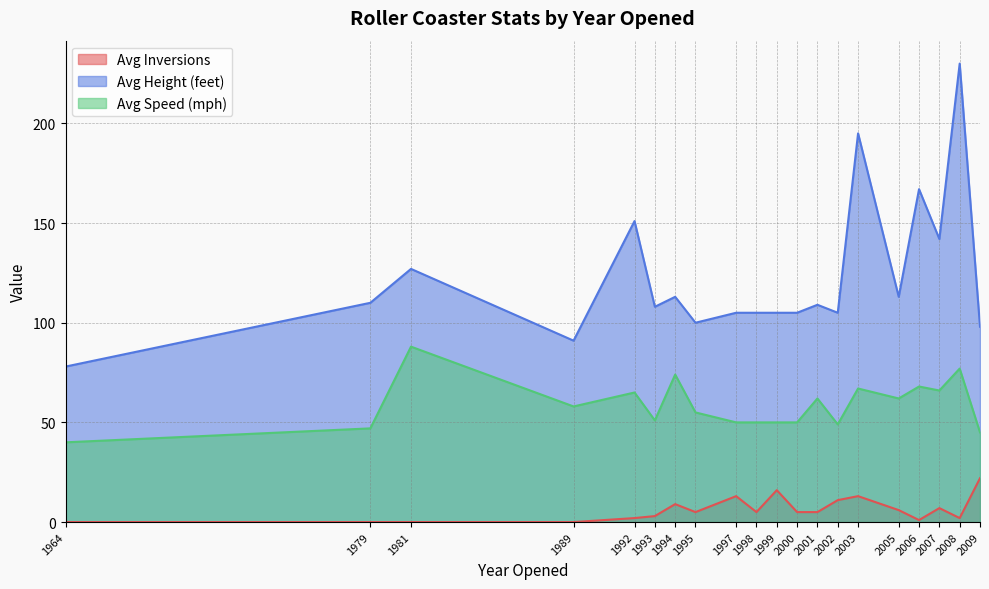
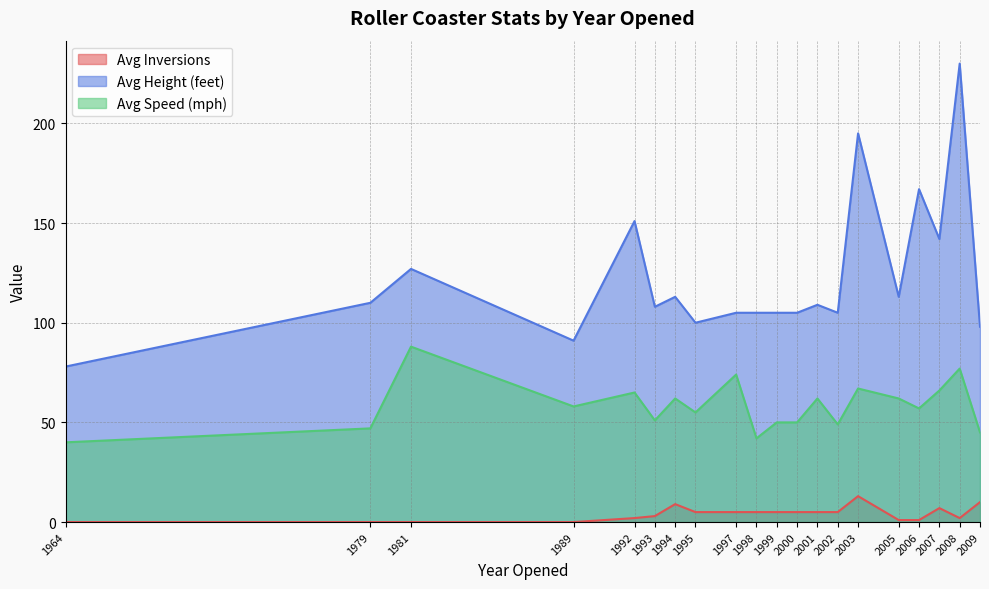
  {
    "Avg Inversions": {
      "1964": 0,
      "1979": 0,
      "1981": 0,
      "1989": 0,
      "1992": 2,
      "1993": 3,
      "1994": 9,
      "1995": 5,
-     "1997": 13,
+     "1997": 5,
      "1998": 5,
-     "1999": 16,
+     "1999": 5,
      "2000": 5,
      "2001": 5,
-     "2002": 11,
+     "2002": 5,
      "2003": 13,
-     "2005": 6,
+     "2005": 1,
      "2006": 1,
      "2007": 7,
      "2008": 2,
-     "2009": 22
+     "2009": 10
    },
    "Avg Height (feet)": {
      "1964": 78,
      "1979": 110,
      "1981": 127,
      "1989": 91,
      "1992": 151,
      "1993": 108,
      "1994": 113,
      "1995": 100,
      "1997": 105,
      "1998": 105,
      "1999": 105,
      "2000": 105,
      "2001": 109,
      "2002": 105,
      "2003": 195,
      "2005": 113,
      "2006": 167,
      "2007": 142,
      "2008": 230,
      "2009": 98
    },
    "Avg Speed (mph)": {
      "1964": 40,
      "1979": 47,
      "1981": 88,
      "1989": 58,
      "1992": 65,
      "1993": 51,
-     "1994": 74,
+     "1994": 62,
      "1995": 55,
-     "1997": 50,
-     "1998": 50,
+     "1997": 74,
+     "1998": 42,
      "1999": 50,
      "2000": 50,
      "2001": 62,
      "2002": 49,
      "2003": 67,
      "2005": 62,
-     "2006": 68,
+     "2006": 57,
      "2007": 66,
      "2008": 77,
      "2009": 45
    }
  }
